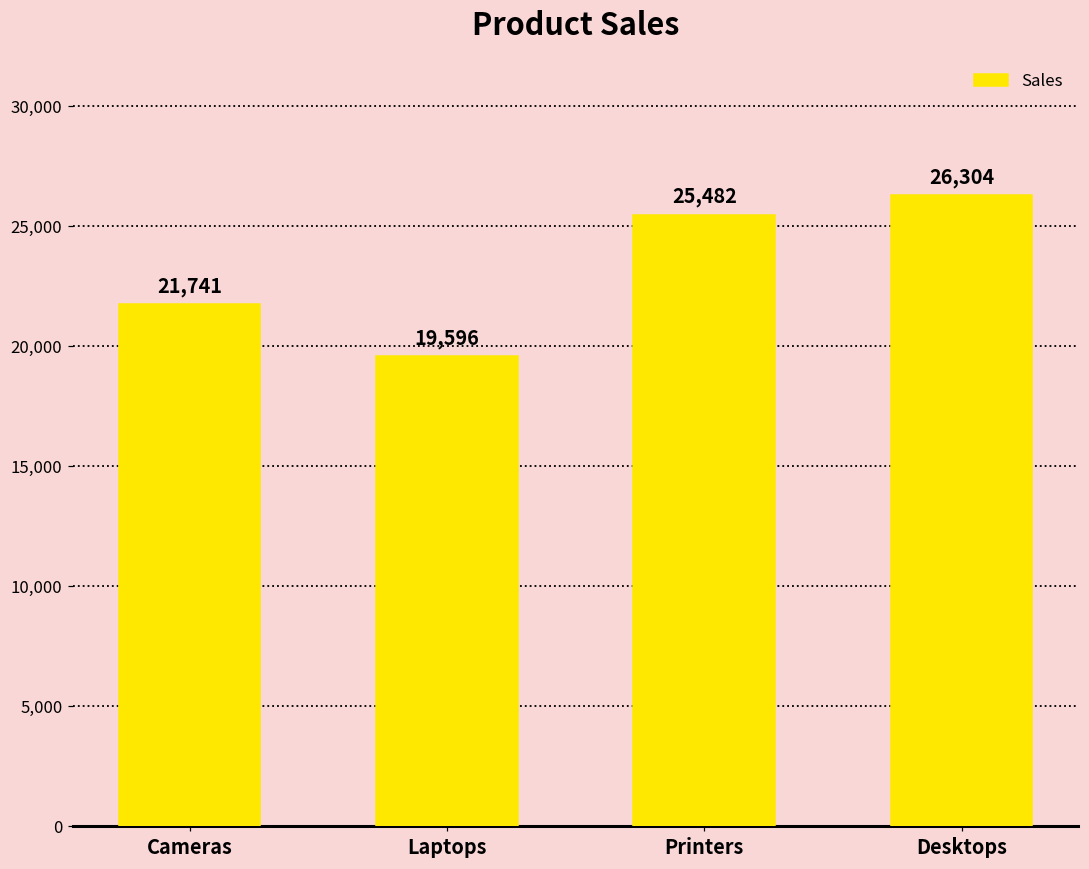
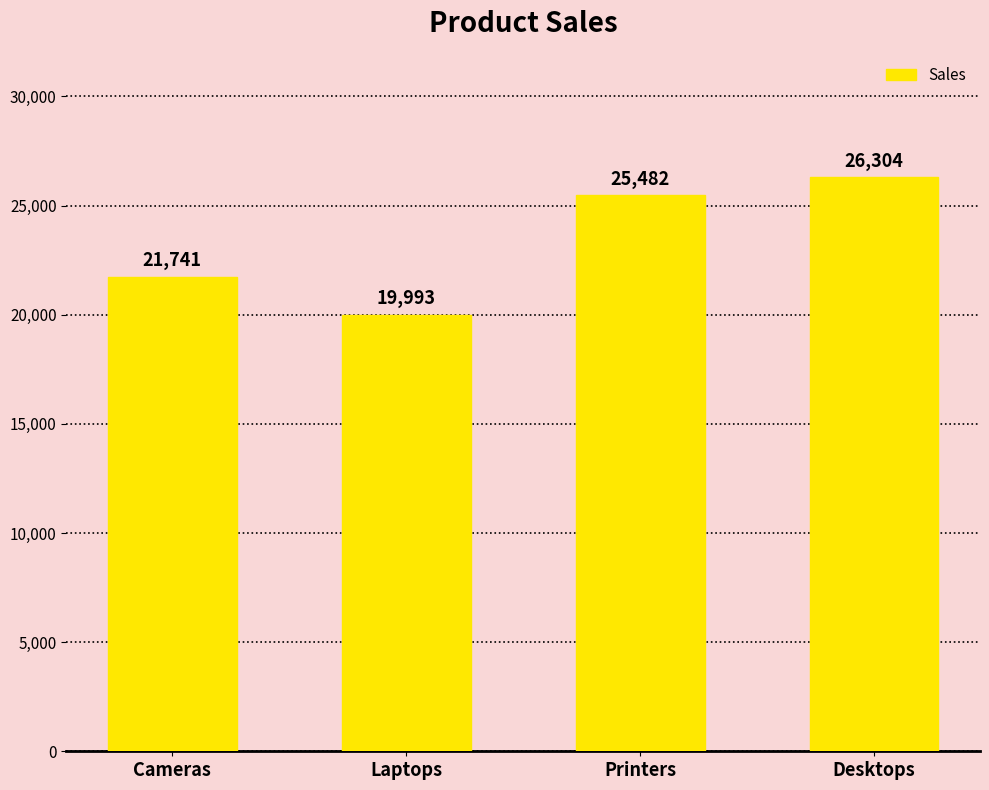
  {
    "Cameras": "21,741",
-   "Laptops": "19,596",
+   "Laptops": "19,993",
    "Printers": "25,482",
    "Desktops": "26,304"
  }
